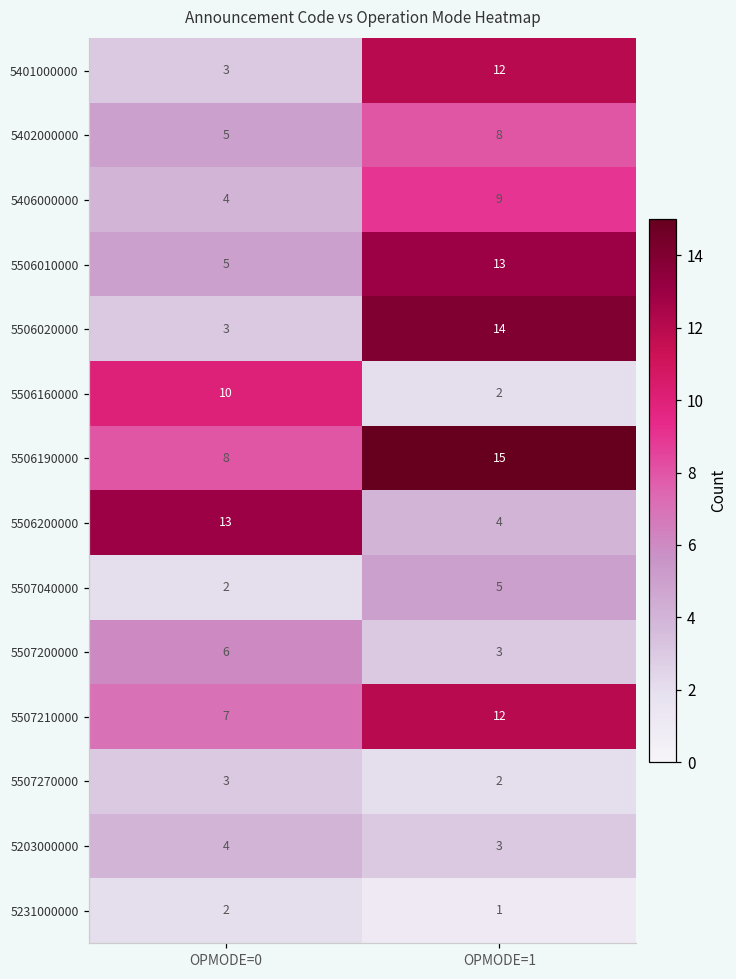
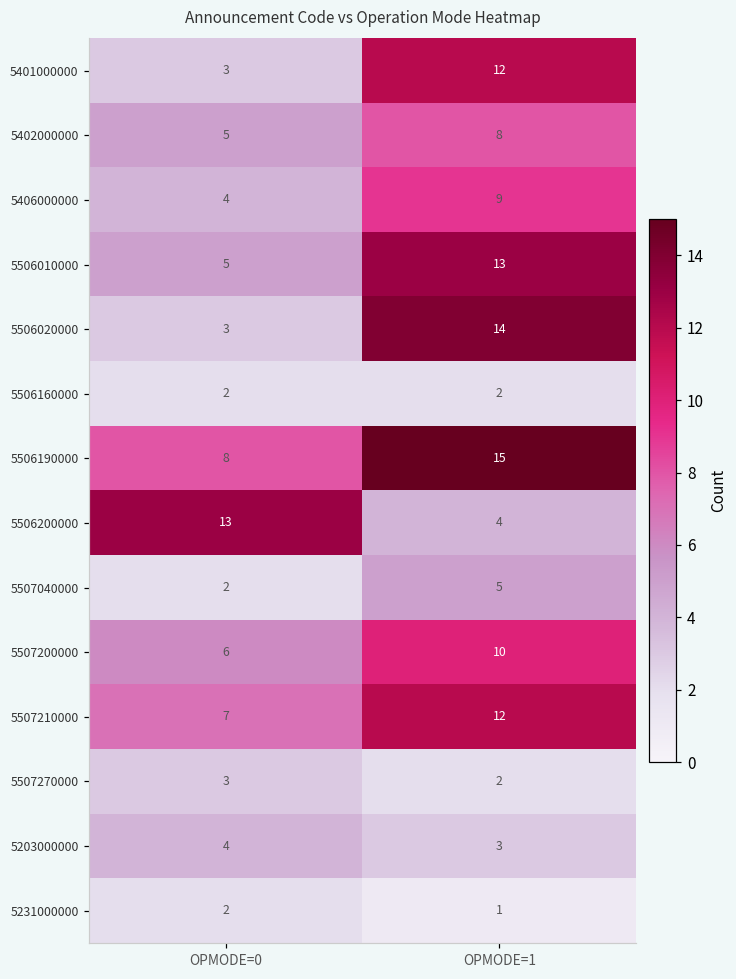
  {
    "5401000000": {
      "OPMODE=0": 3,
      "OPMODE=1": 12
    },
    "5402000000": {
      "OPMODE=0": 5,
      "OPMODE=1": 8
    },
    "5406000000": {
      "OPMODE=0": 4,
      "OPMODE=1": 9
    },
    "5506010000": {
      "OPMODE=0": 5,
      "OPMODE=1": 13
    },
    "5506020000": {
      "OPMODE=0": 3,
      "OPMODE=1": 14
    },
    "5506160000": {
-     "OPMODE=0": 10,
+     "OPMODE=0": 2,
      "OPMODE=1": 2
    },
    "5506190000": {
      "OPMODE=0": 8,
      "OPMODE=1": 15
    },
    "5506200000": {
      "OPMODE=0": 13,
      "OPMODE=1": 4
    },
    "5507040000": {
      "OPMODE=0": 2,
      "OPMODE=1": 5
    },
    "5507200000": {
      "OPMODE=0": 6,
-     "OPMODE=1": 3
+     "OPMODE=1": 10
    },
    "5507210000": {
      "OPMODE=0": 7,
      "OPMODE=1": 12
    },
    "5507270000": {
      "OPMODE=0": 3,
      "OPMODE=1": 2
    },
    "5203000000": {
      "OPMODE=0": 4,
      "OPMODE=1": 3
    },
    "5231000000": {
      "OPMODE=0": 2,
      "OPMODE=1": 1
    }
  }
